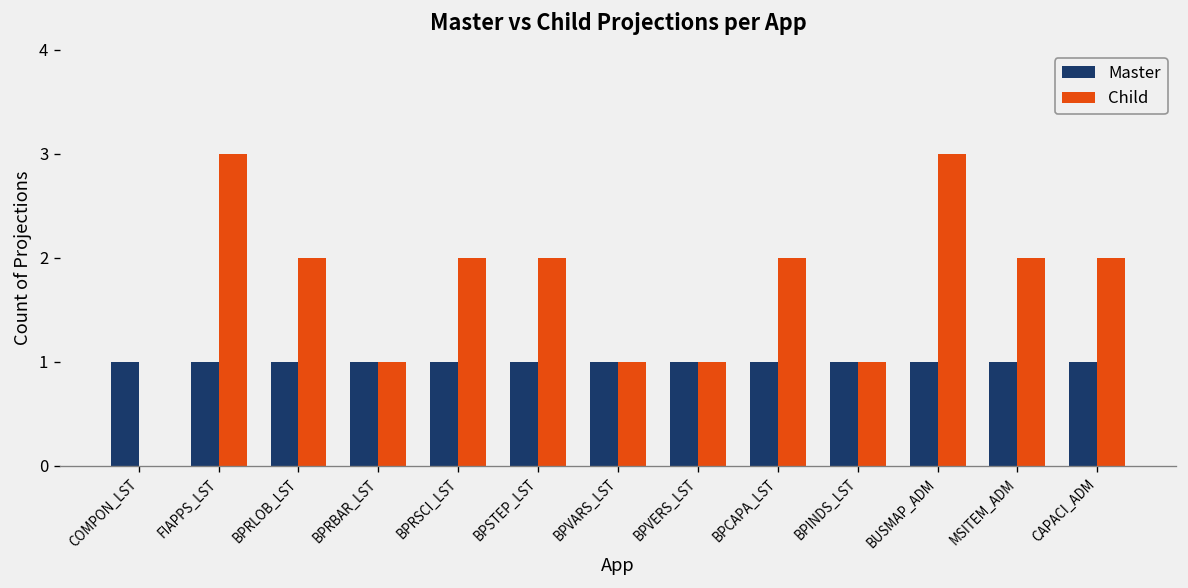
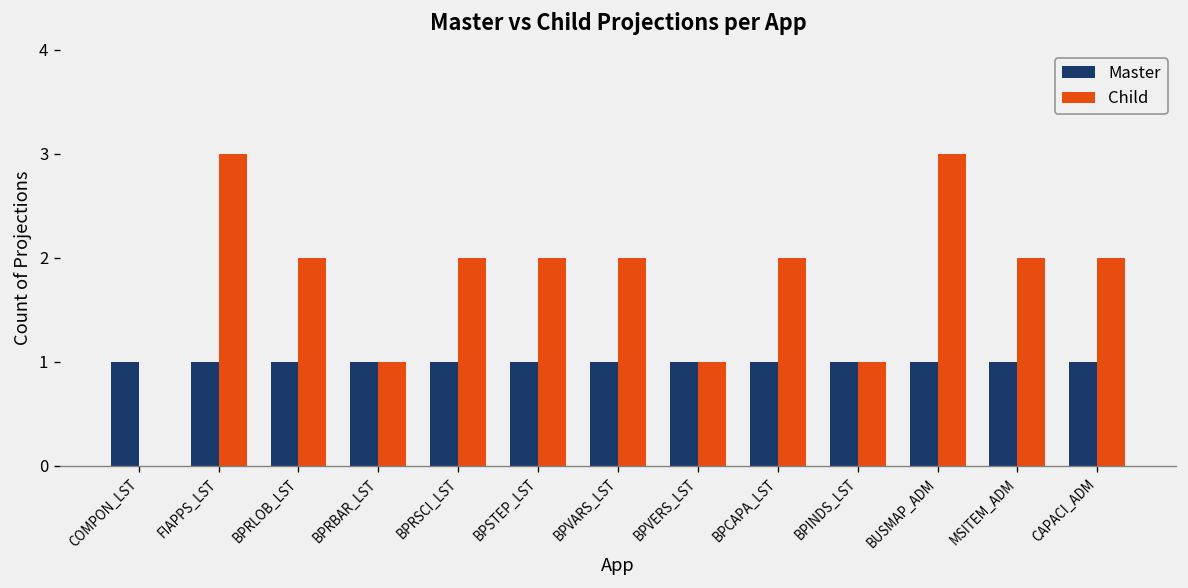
  {
    "Master": {
      "COMPON_LST": 1,
      "FIAPPS_LST": 1,
      "BPRLOB_LST": 1,
      "BPRBAR_LST": 1,
      "BPRSCI_LST": 1,
      "BPSTEP_LST": 1,
      "BPVARS_LST": 1,
      "BPVERS_LST": 1,
      "BPCAPA_LST": 1,
      "BPINDS_LST": 1,
      "BUSMAP_ADM": 1,
      "MSITEM_ADM": 1,
      "CAPACI_ADM": 1
    },
    "Child": {
      "COMPON_LST": 0,
      "FIAPPS_LST": 3,
      "BPRLOB_LST": 2,
      "BPRBAR_LST": 1,
      "BPRSCI_LST": 2,
      "BPSTEP_LST": 2,
-     "BPVARS_LST": 1,
+     "BPVARS_LST": 2,
      "BPVERS_LST": 1,
      "BPCAPA_LST": 2,
      "BPINDS_LST": 1,
      "BUSMAP_ADM": 3,
      "MSITEM_ADM": 2,
      "CAPACI_ADM": 2
    }
  }
